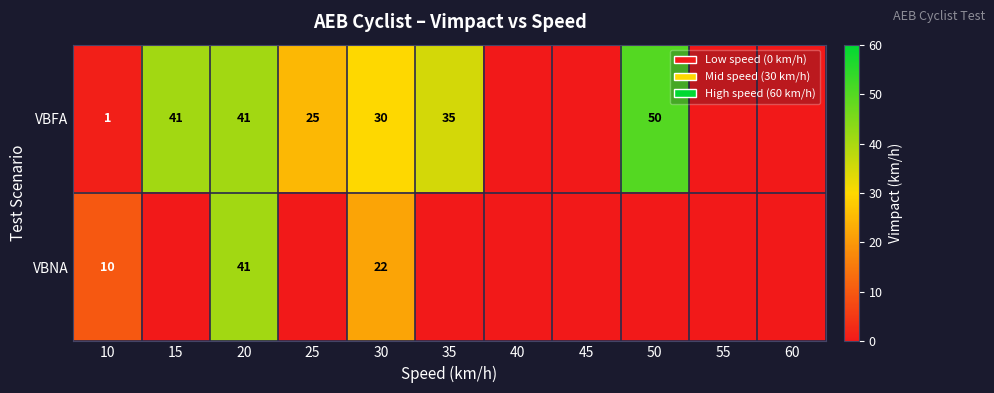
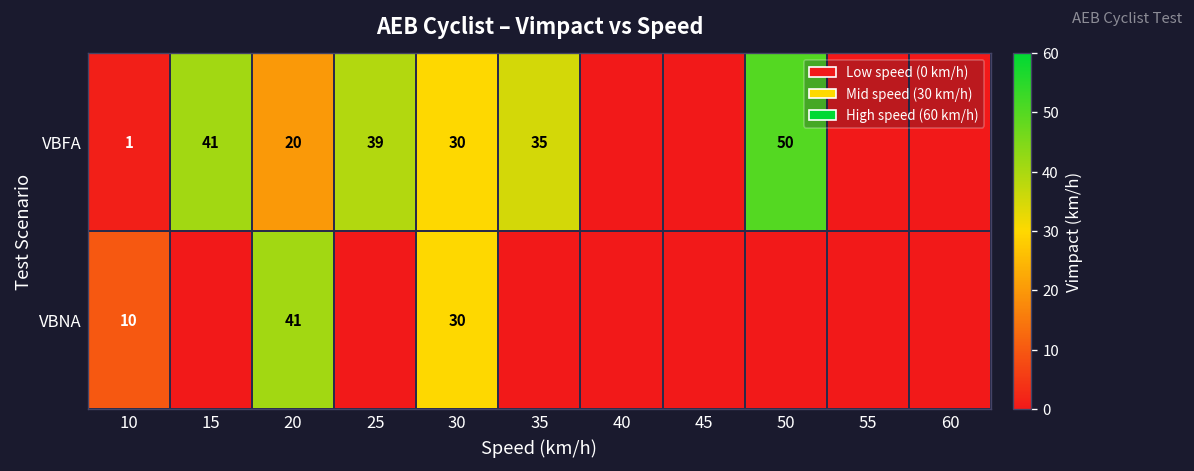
  {
    "VBFA": {
      "10": 1,
      "15": 41,
-     "20": 41,
-     "25": 25,
+     "20": 20,
+     "25": 39,
      "30": 30,
      "35": 35,
      "50": 50
    },
    "VBNA": {
      "10": 10,
      "20": 41,
-     "30": 22
+     "30": 30
    }
  }
